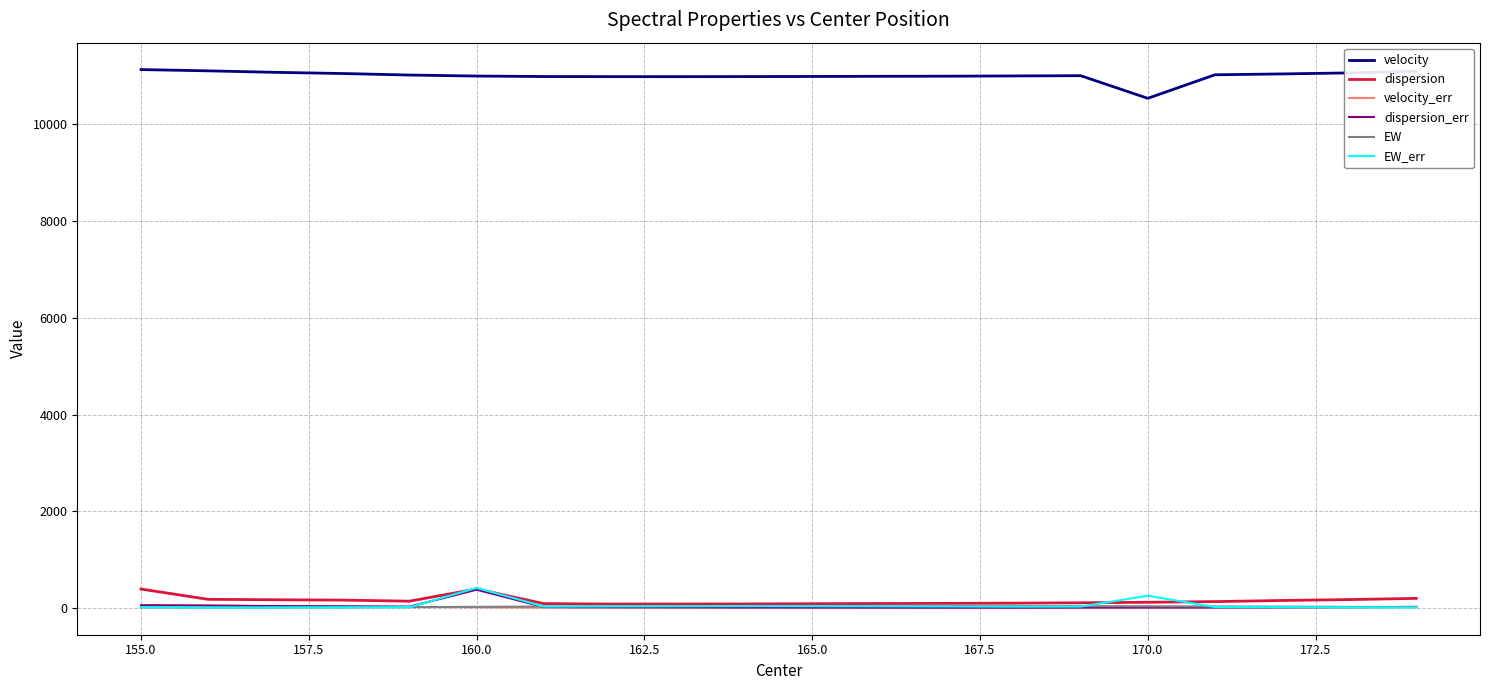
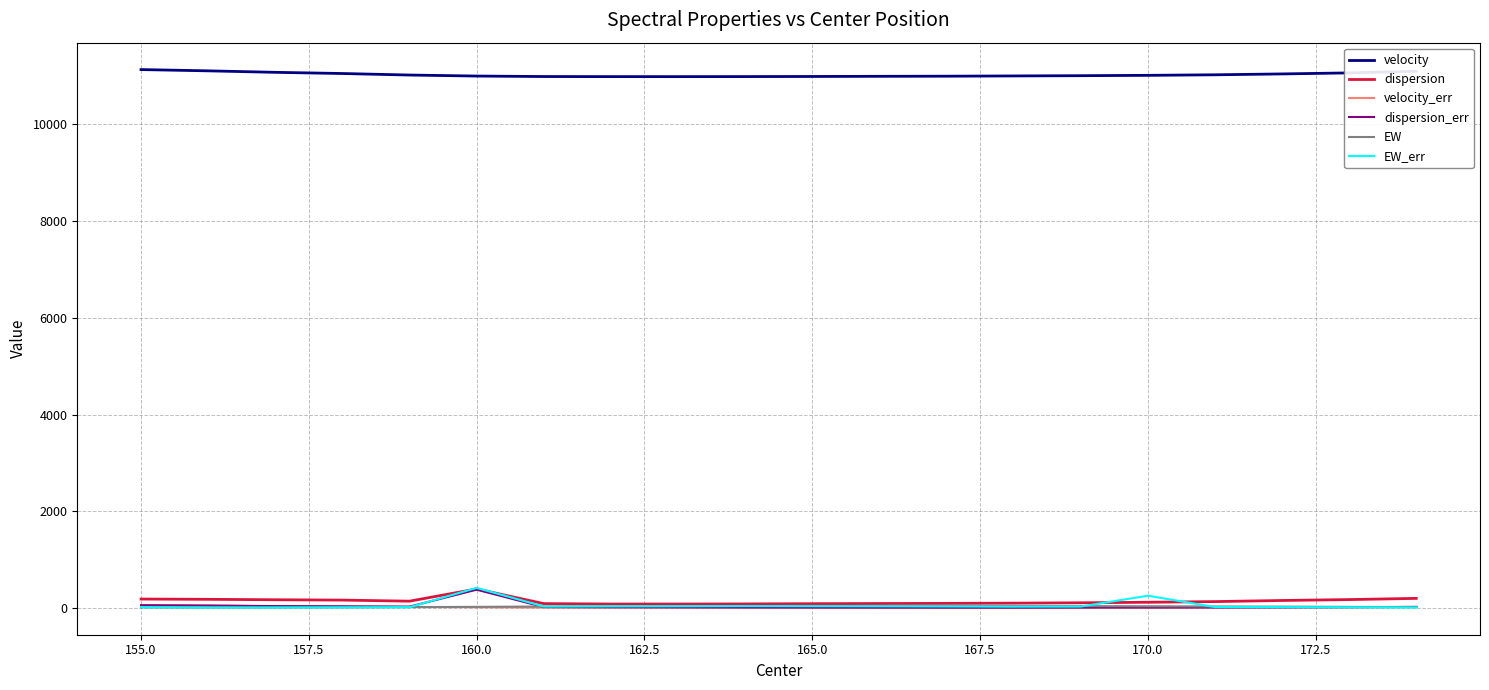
  {
    "velocity": {
      "155.0": 11100,
      "160.0": 11000,
      "165.0": 11000,
-     "170.0": 10500
+     "170.0": 11000
    },
    "dispersion": {
-     "155.0": 400,
+     "155.0": 200,
      "170.0": 100
    },
    "EW_err": {
      "170.0": 300
    }
  }
